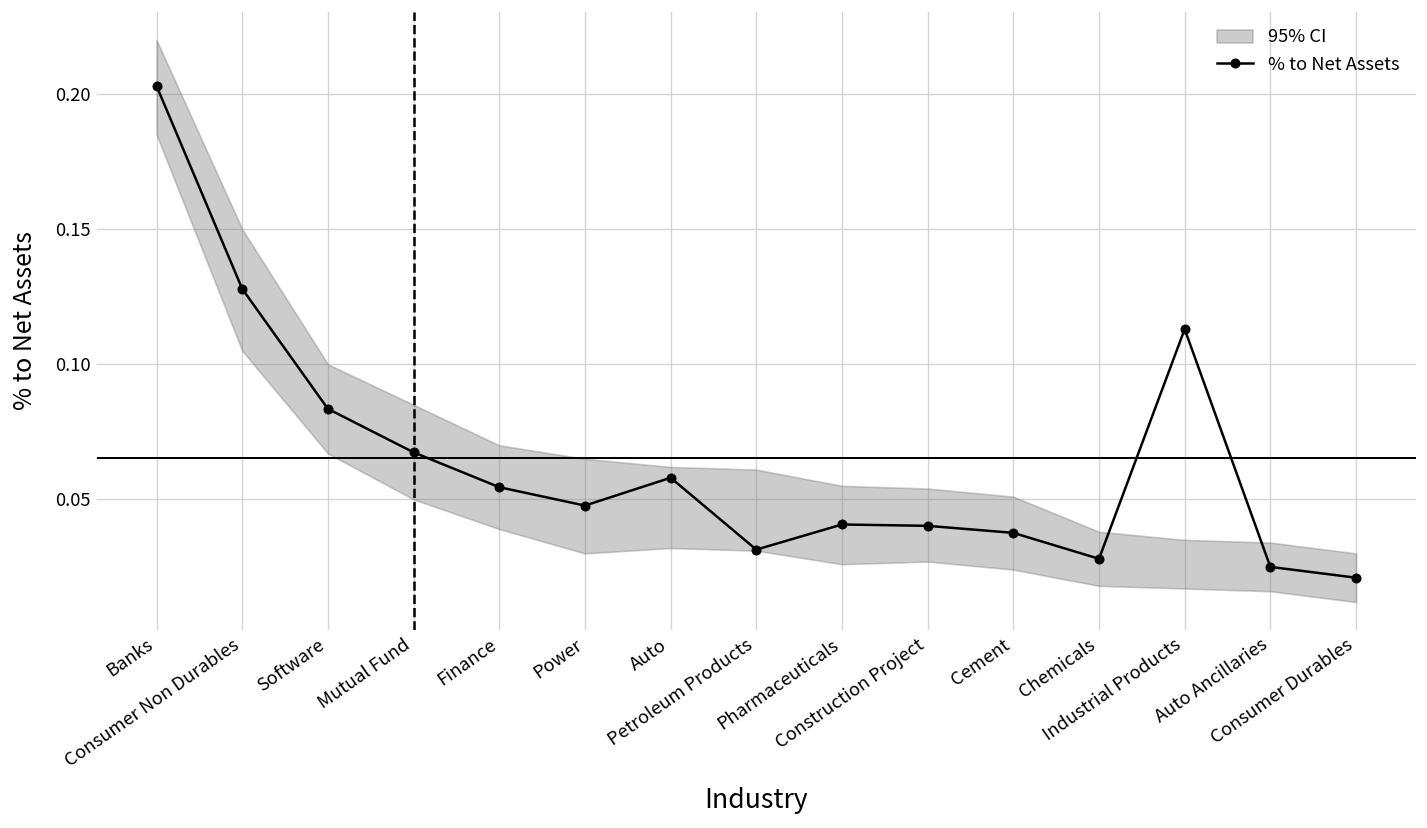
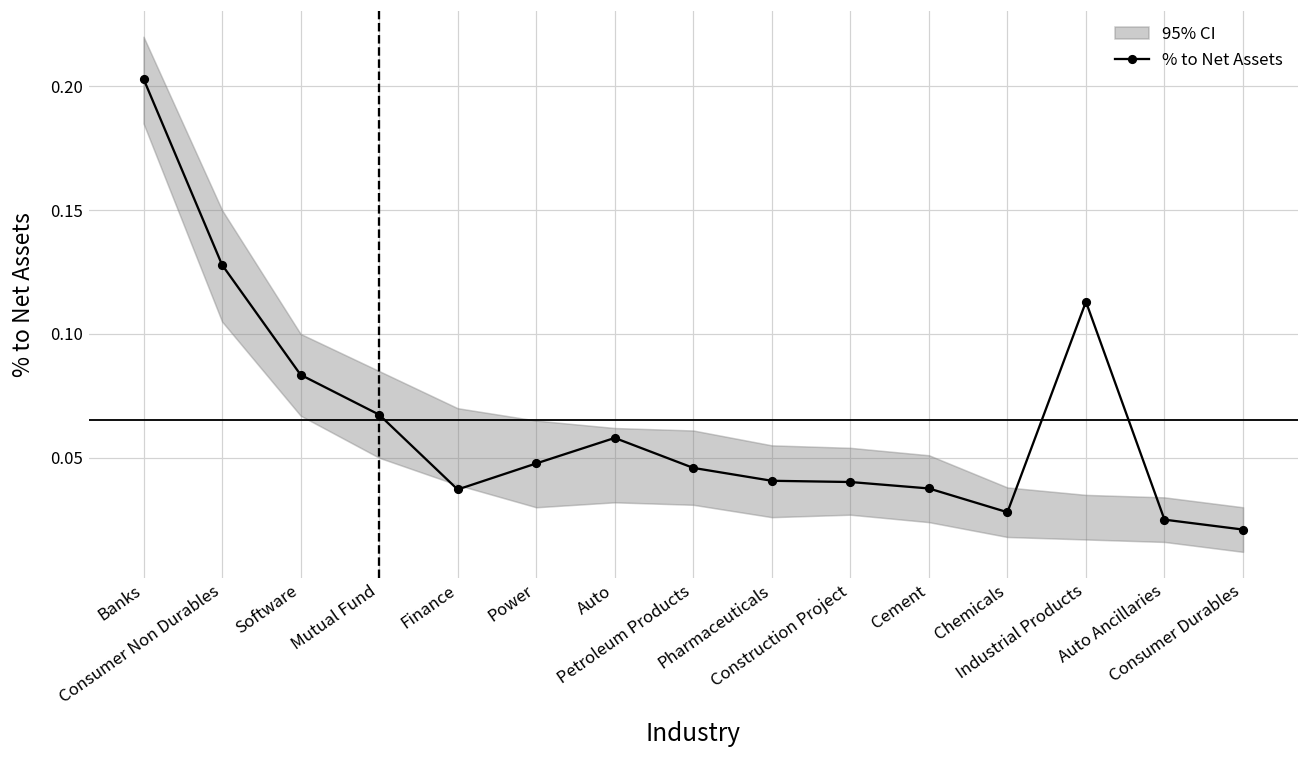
  {
    "% to Net Assets": {
      "Banks": 0.203,
      "Consumer Non Durables": 0.128,
      "Software": 0.084,
      "Mutual Fund": 0.067,
-     "Finance": 0.054,
+     "Finance": 0.037,
      "Power": 0.048,
      "Auto": 0.058,
-     "Petroleum Products": 0.031,
+     "Petroleum Products": 0.046,
      "Pharmaceuticals": 0.041,
      "Construction Project": 0.040,
      "Cement": 0.038,
      "Chemicals": 0.028,
      "Industrial Products": 0.113,
      "Auto Ancillaries": 0.025,
      "Consumer Durables": 0.021
    }
  }
